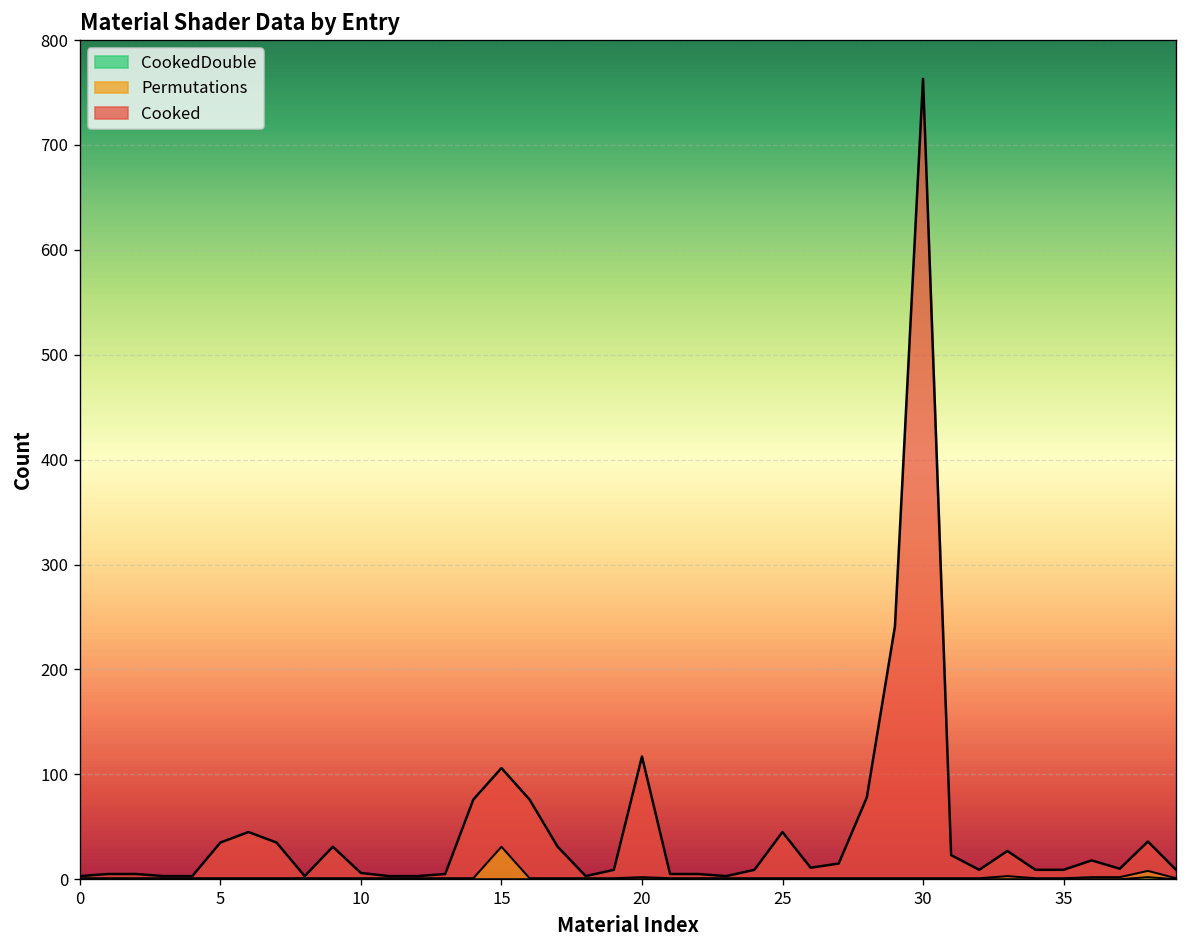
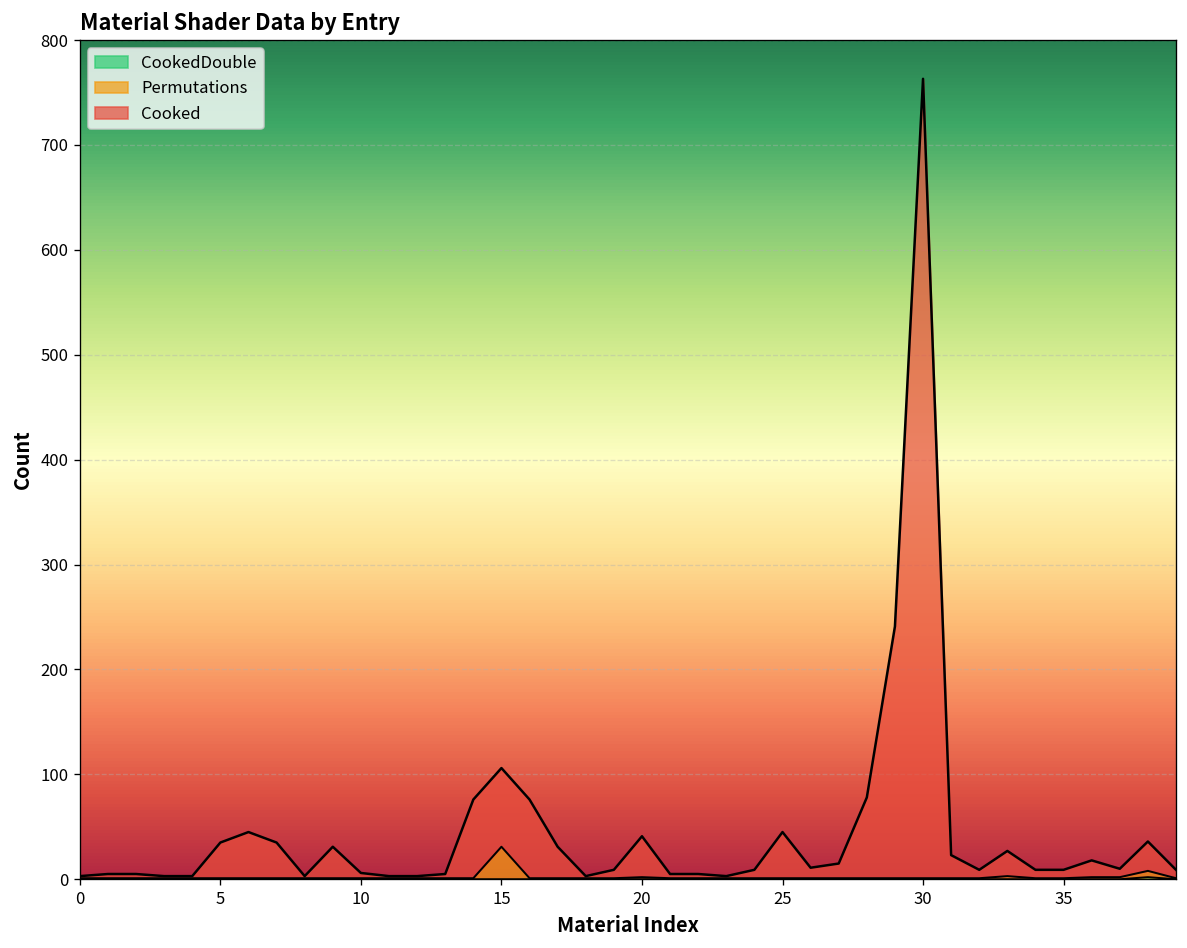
  {
    "CookedDouble": {
      "15": 0
    },
    "Permutations": {
      "15": 30
    },
    "Cooked": {
      "5": 30,
      "10": 10,
      "15": 80,
-     "20": 120,
+     "20": 40,
      "25": 40,
      "30": 760,
      "35": 10
    }
  }
